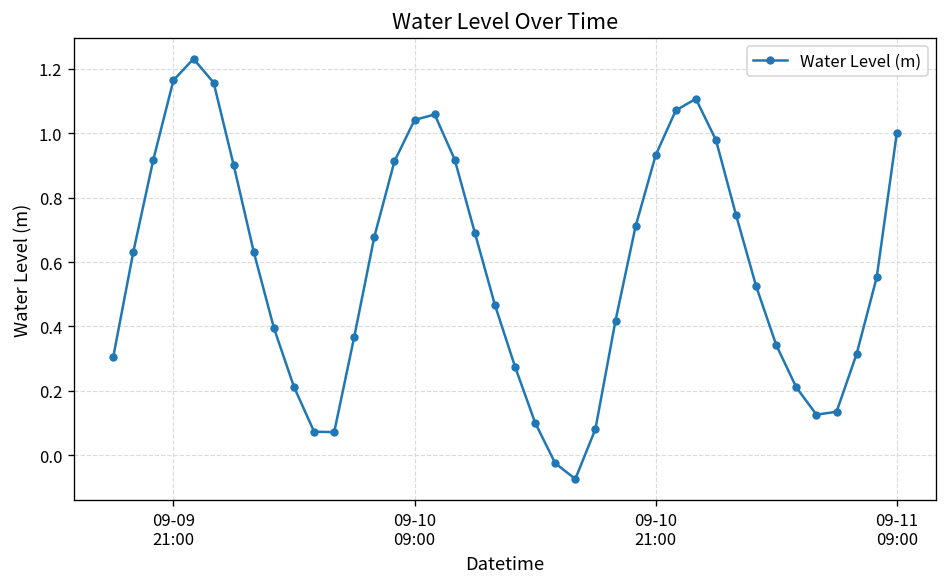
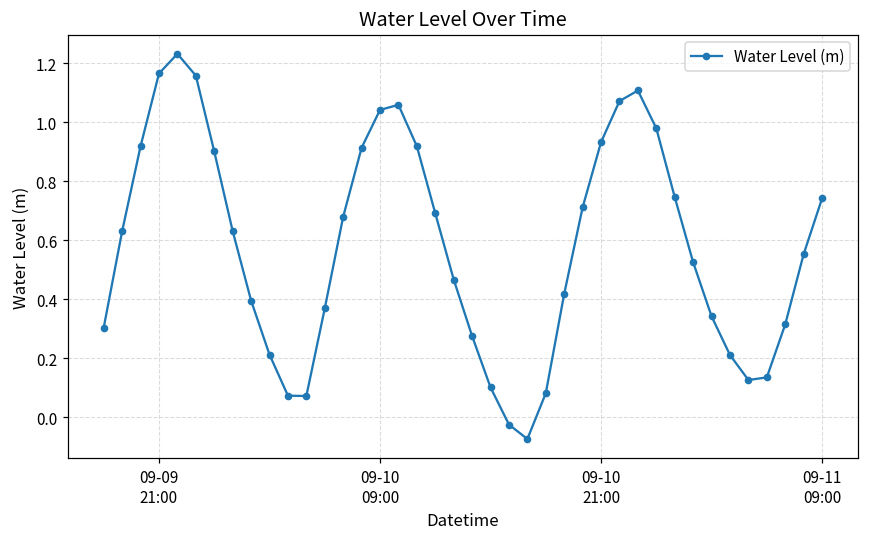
  {
    "09-09 21:00": 1.16,
    "09-10 09:00": 1.04,
    "09-10 21:00": 0.93,
-   "09-11 09:00": 1.00
+   "09-11 09:00": 0.74
  }
